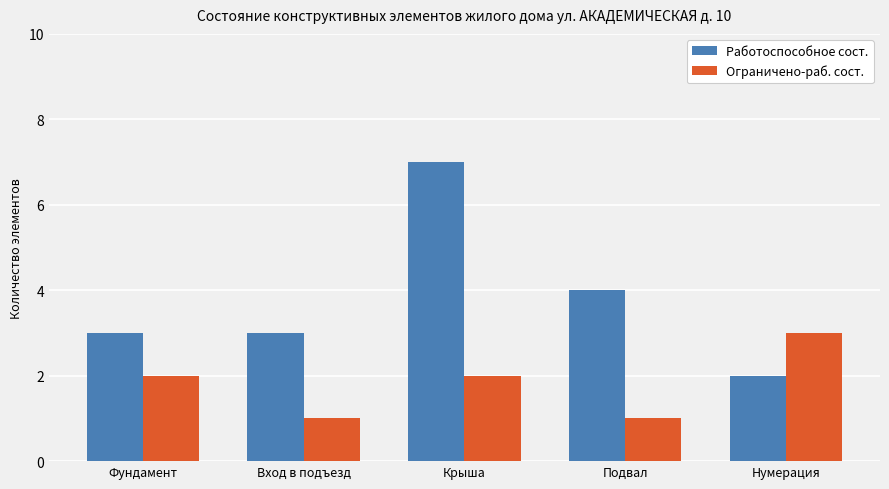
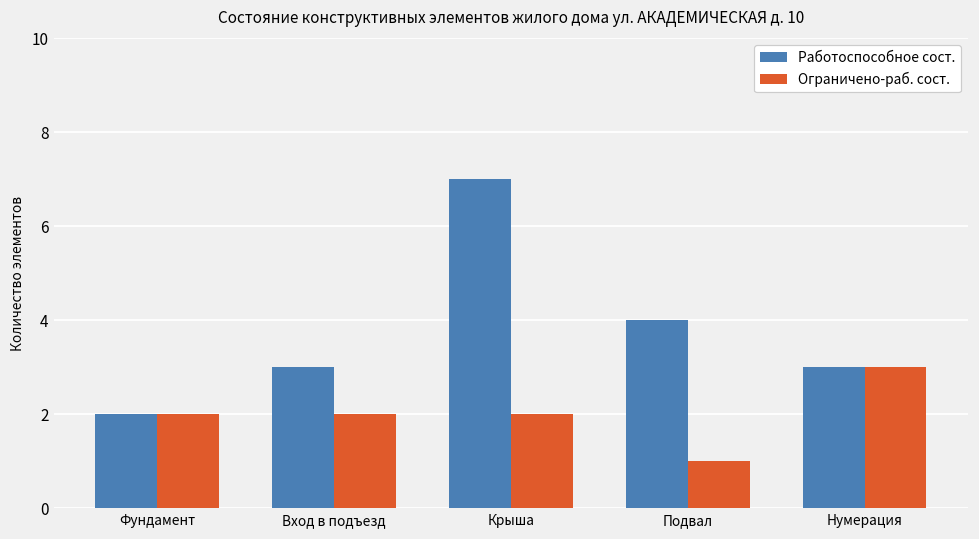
  {
    "Работоспособное сост.": {
-     "Фундамент": 3,
+     "Фундамент": 2,
      "Вход в подъезд": 3,
      "Крыша": 7,
      "Подвал": 4,
-     "Нумерация": 2
+     "Нумерация": 3
    },
    "Ограничено-раб. сост.": {
      "Фундамент": 2,
-     "Вход в подъезд": 1,
+     "Вход в подъезд": 2,
      "Крыша": 2,
      "Подвал": 1,
      "Нумерация": 3
    }
  }
